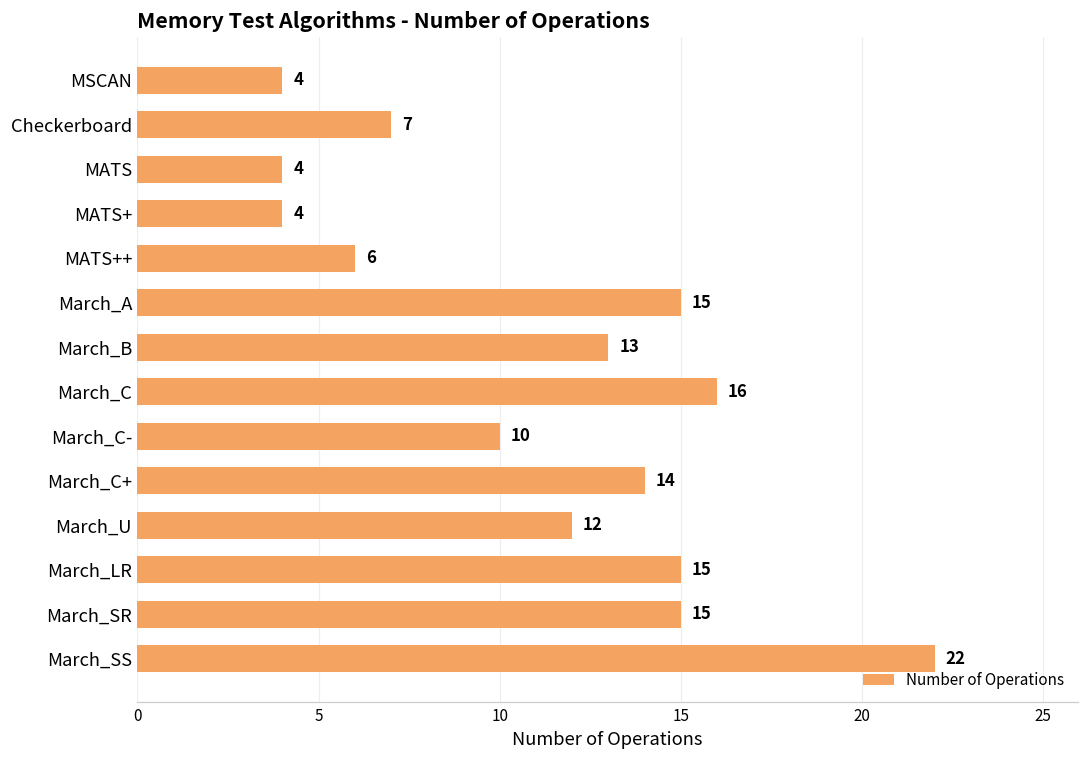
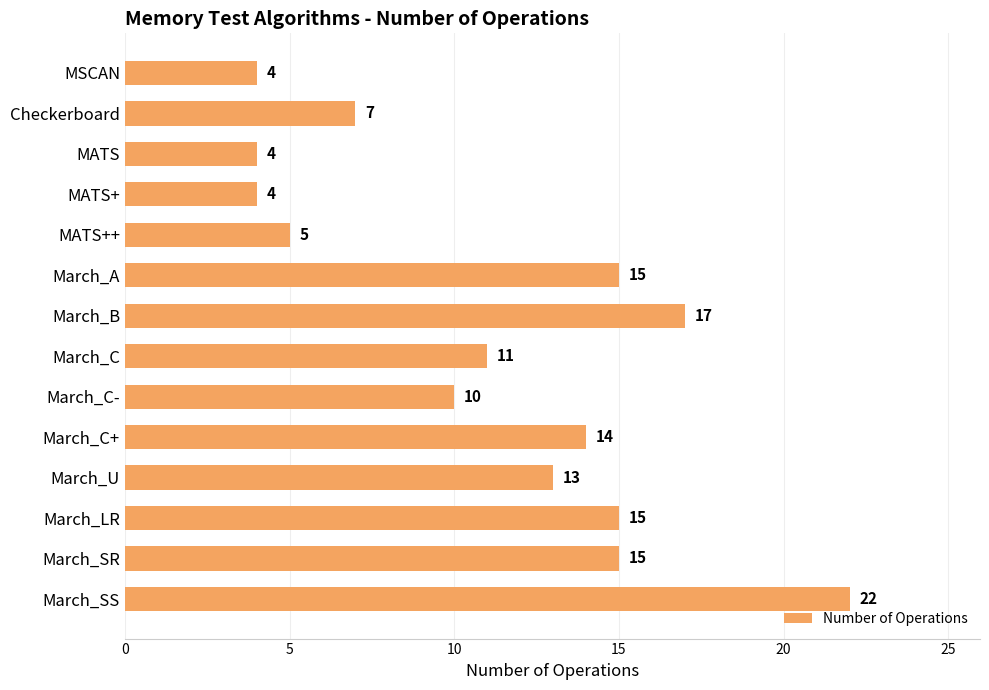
  {
    "MSCAN": 4,
    "Checkerboard": 7,
    "MATS": 4,
    "MATS+": 4,
-   "MATS++": 6,
+   "MATS++": 5,
    "March_A": 15,
-   "March_B": 13,
-   "March_C": 16,
+   "March_B": 17,
+   "March_C": 11,
    "March_C-": 10,
    "March_C+": 14,
-   "March_U": 12,
+   "March_U": 13,
    "March_LR": 15,
    "March_SR": 15,
    "March_SS": 22
  }
